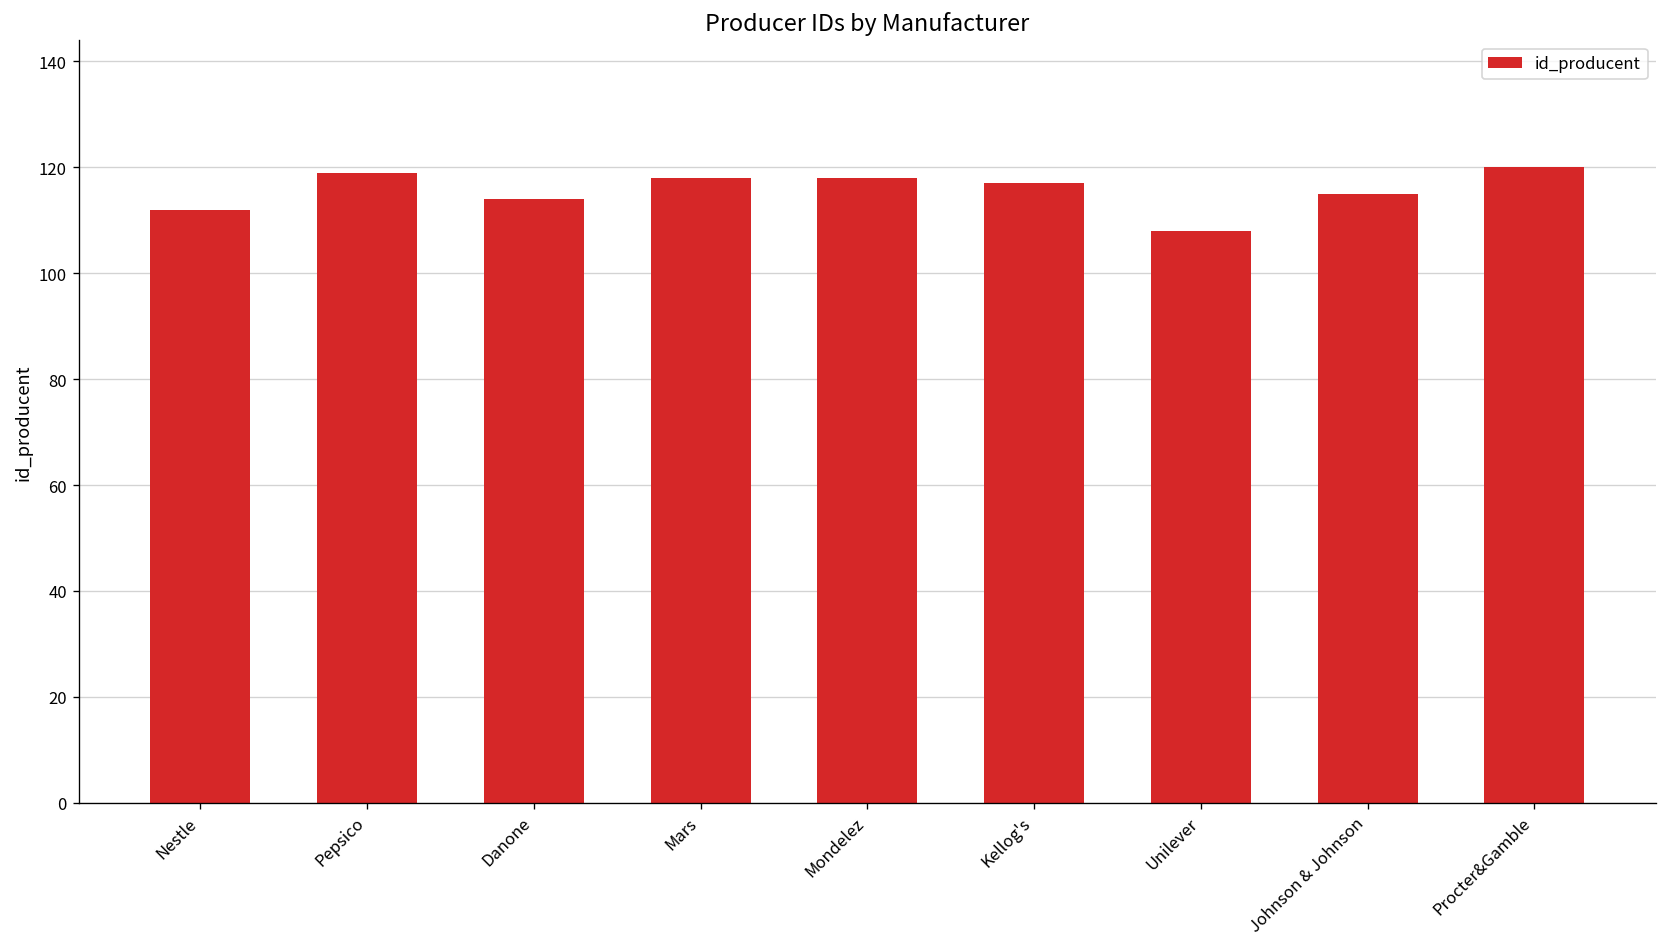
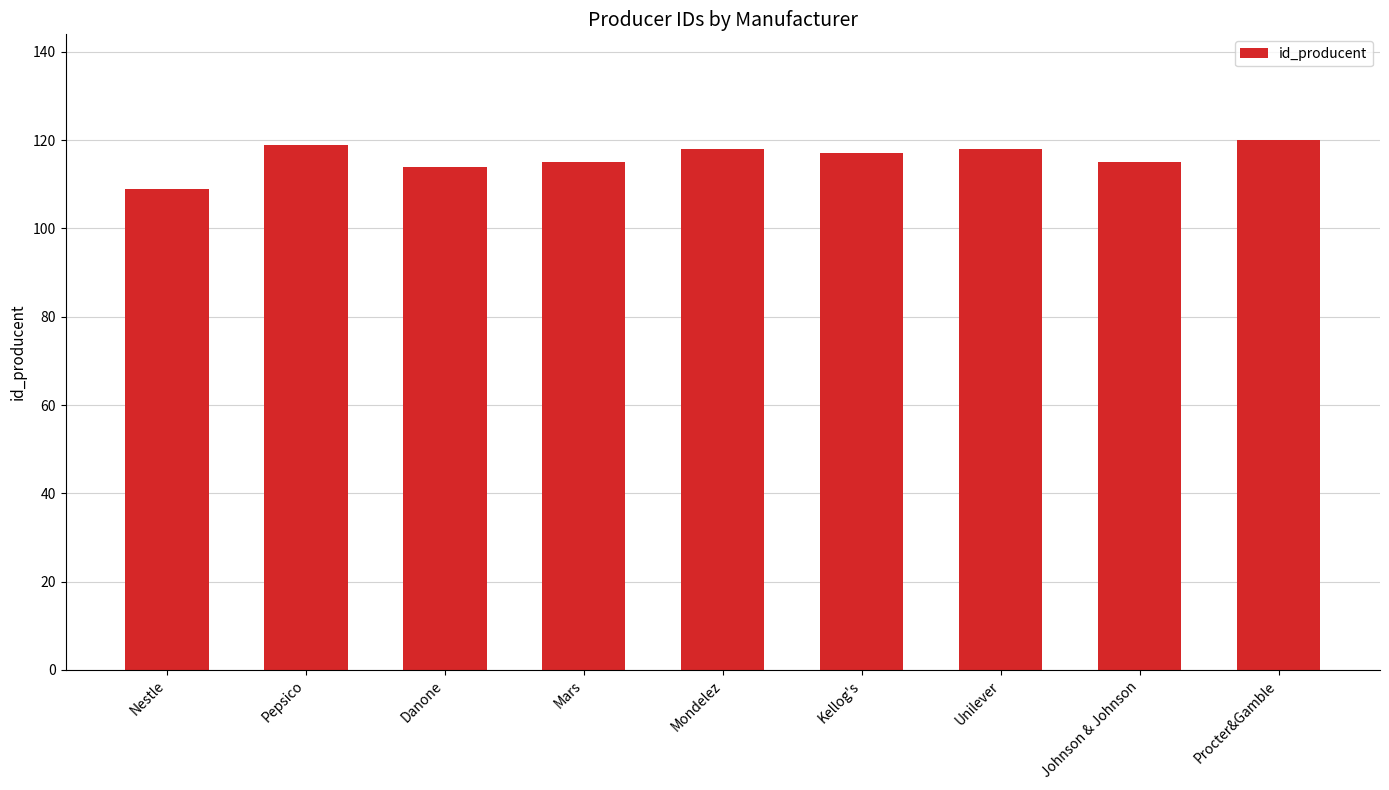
  {
-   "Nestle": 112,
+   "Nestle": 109,
    "Pepsico": 119,
    "Danone": 114,
-   "Mars": 118,
+   "Mars": 115,
    "Mondelez": 118,
    "Kellog's": 117,
-   "Unilever": 108,
+   "Unilever": 118,
    "Johnson & Johnson": 115,
    "Procter&Gamble": 120
  }
